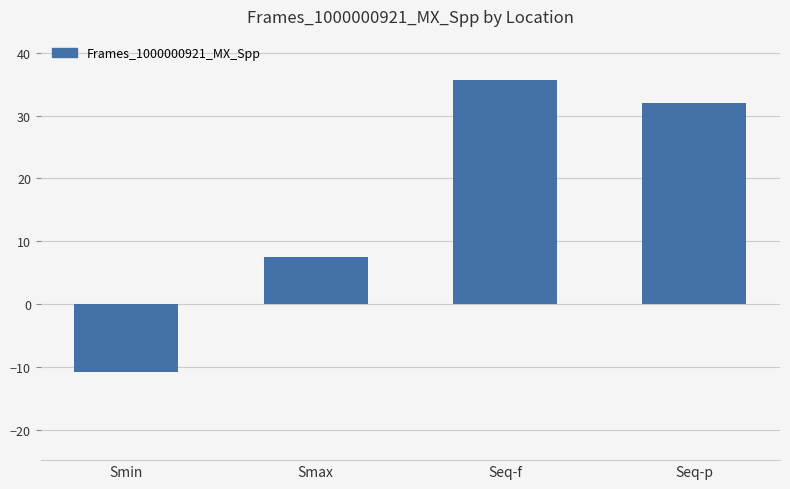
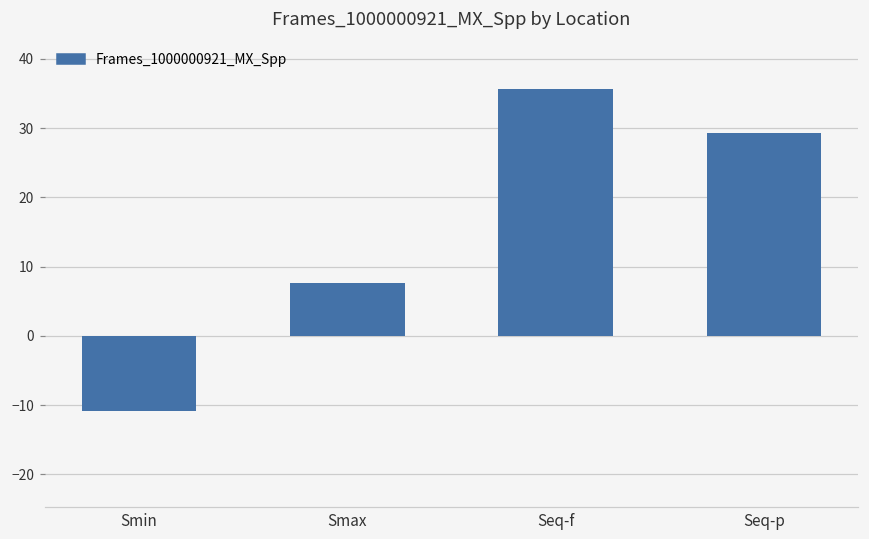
  {
    "Smin": -11,
    "Smax": 8,
    "Seq-f": 36,
-   "Seq-p": 32
+   "Seq-p": 29
  }
